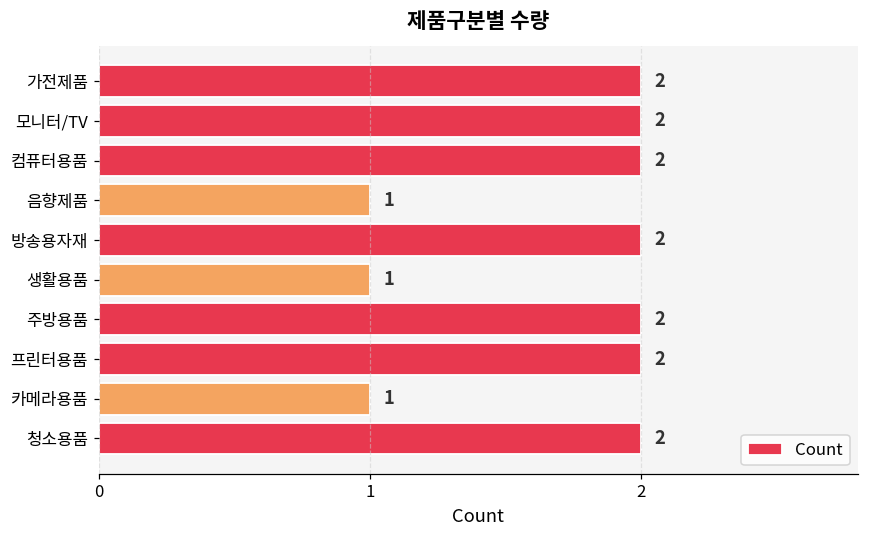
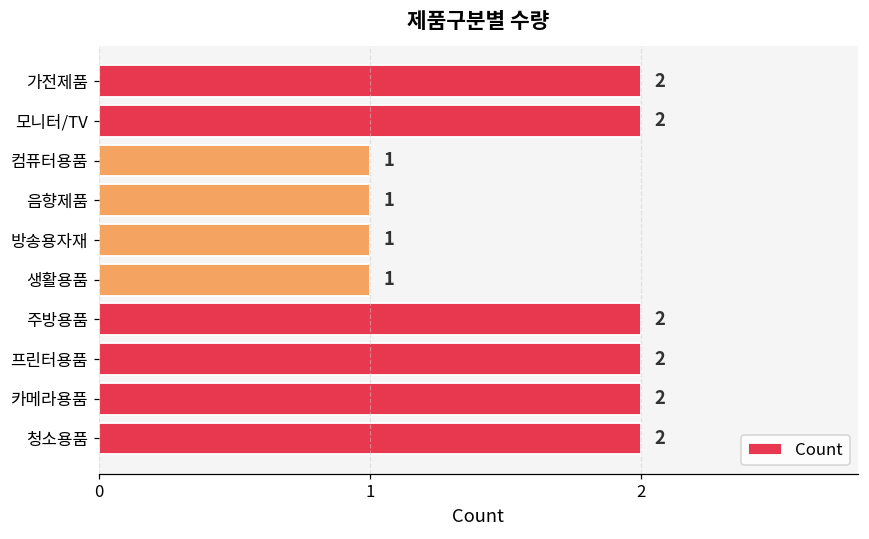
  {
    "가전제품": 2,
    "모니터/TV": 2,
-   "컴퓨터용품": 2,
+   "컴퓨터용품": 1,
    "음향제품": 1,
-   "방송용자재": 2,
+   "방송용자재": 1,
    "생활용품": 1,
    "주방용품": 2,
    "프린터용품": 2,
-   "카메라용품": 1,
+   "카메라용품": 2,
    "청소용품": 2
  }
